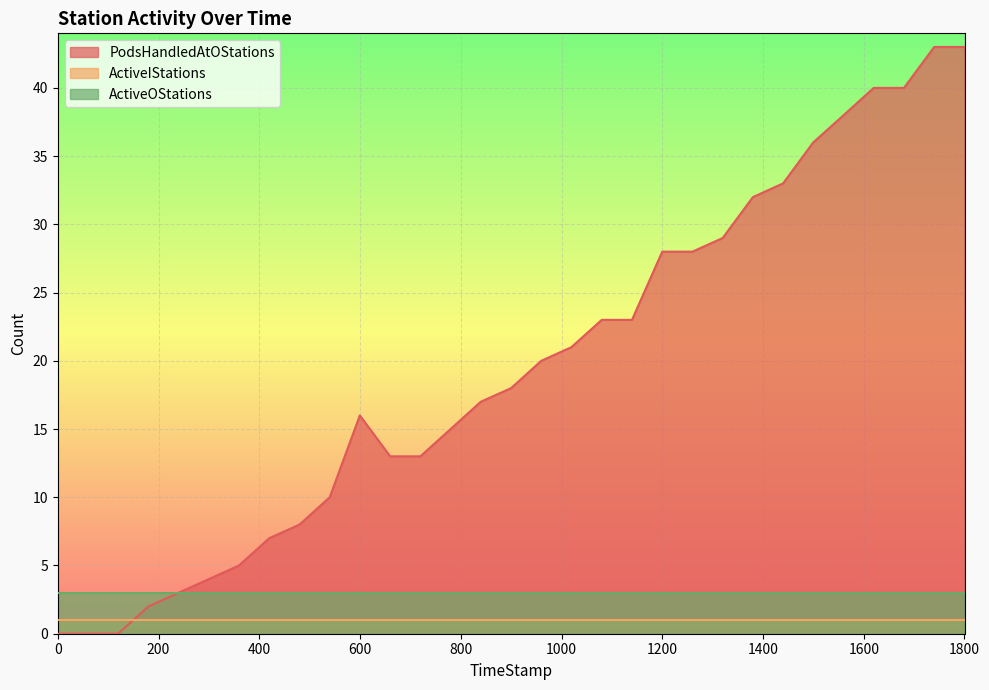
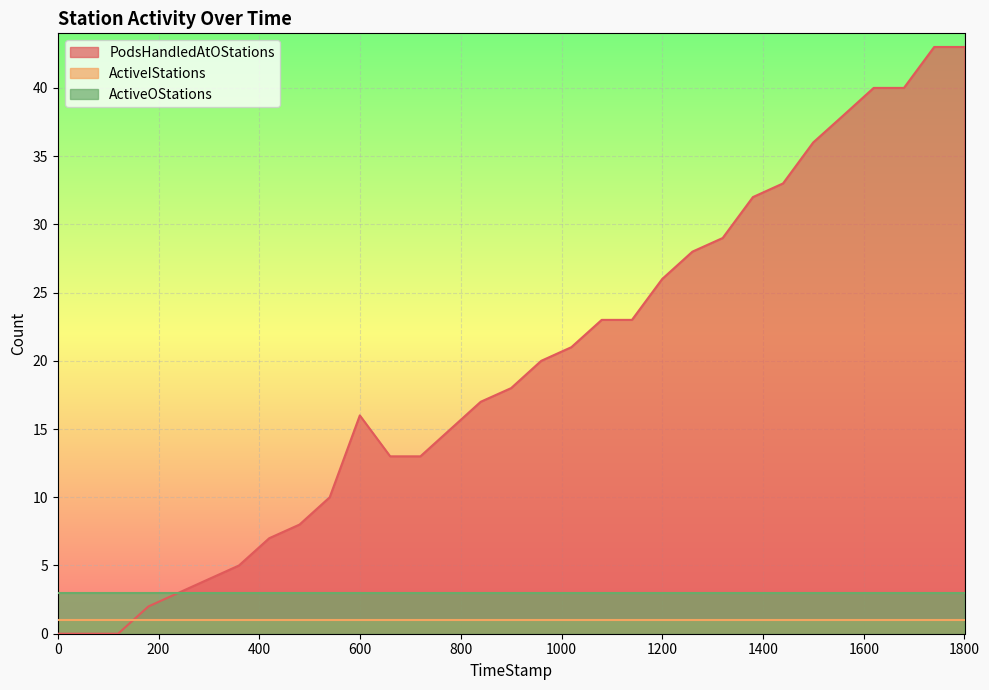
  {
    "PodsHandledAtOStations": {
      "0": 0,
      "600": 16,
-     "1200": 28,
+     "1200": 26,
      "1800": 43
    },
    "ActiveIStations": {
      "0": 1,
      "600": 1,
      "1200": 1,
      "1800": 1
    },
    "ActiveOStations": {
      "0": 3,
      "600": 3,
      "1200": 3,
      "1800": 3
    }
  }
